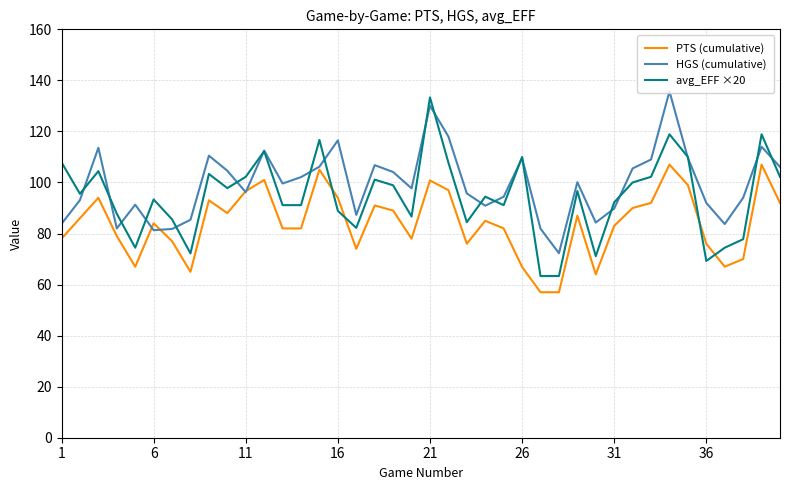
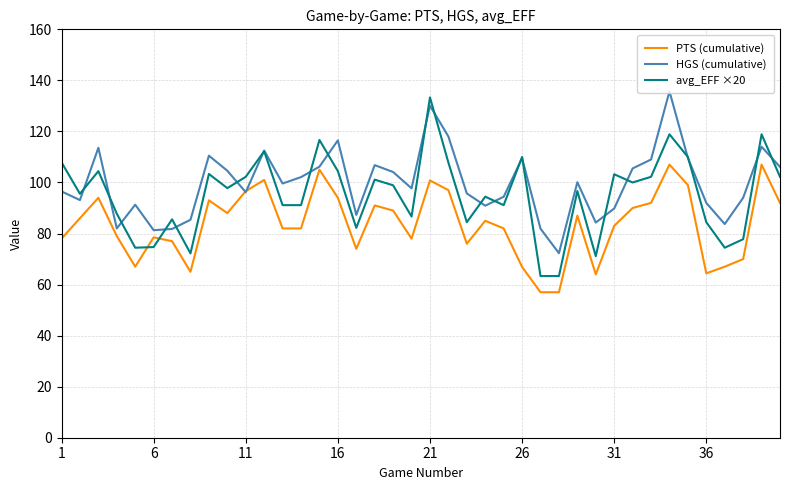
  {
    "PTS (cumulative)": {
      "1": 78,
-     "6": 84,
+     "6": 79,
      "16": 94,
      "21": 101,
      "26": 67,
      "31": 83,
-     "36": 76
+     "36": 64
    },
    "HGS (cumulative)": {
-     "1": 84,
+     "1": 97,
      "6": 81,
      "16": 117,
      "21": 130,
      "31": 90,
      "36": 92
    },
    "avg_EFF ×20": {
      "1": 108,
-     "6": 93,
+     "6": 75,
      "11": 102,
-     "16": 89,
+     "16": 104,
      "21": 133,
-     "31": 92,
-     "36": 69
+     "31": 103,
+     "36": 84
    }
  }
